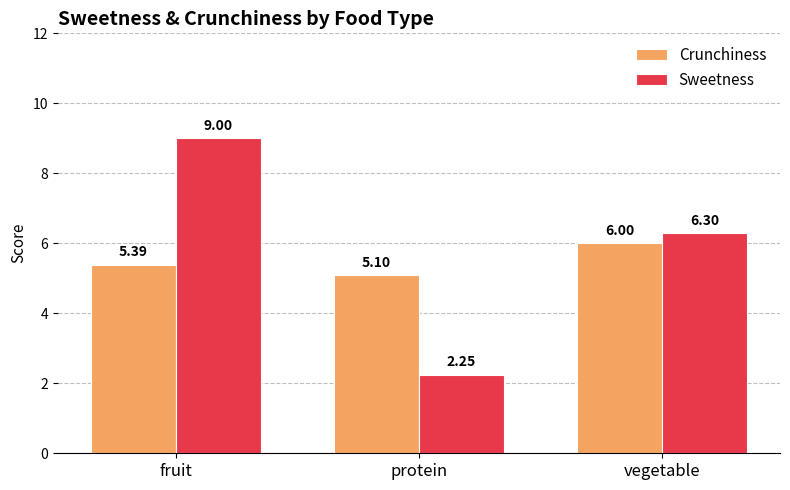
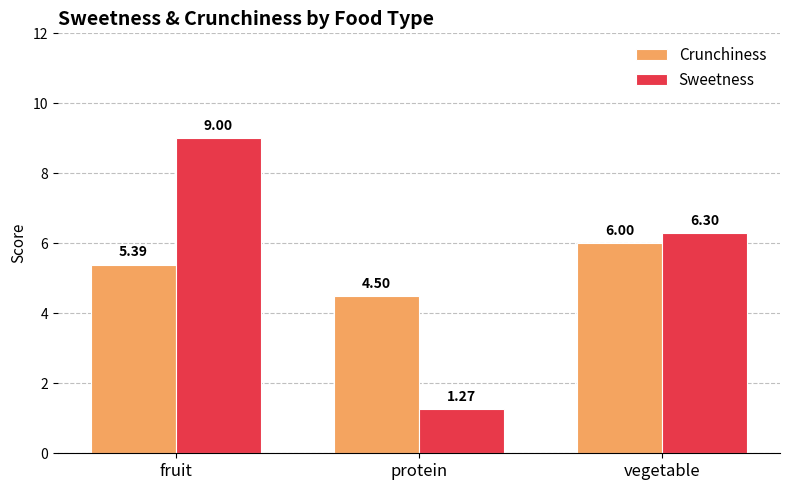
  {
    "Crunchiness": {
      "fruit": 5.39,
-     "protein": 5.10,
+     "protein": 4.50,
      "vegetable": 6.00
    },
    "Sweetness": {
      "fruit": 9.00,
-     "protein": 2.25,
+     "protein": 1.27,
      "vegetable": 6.30
    }
  }
